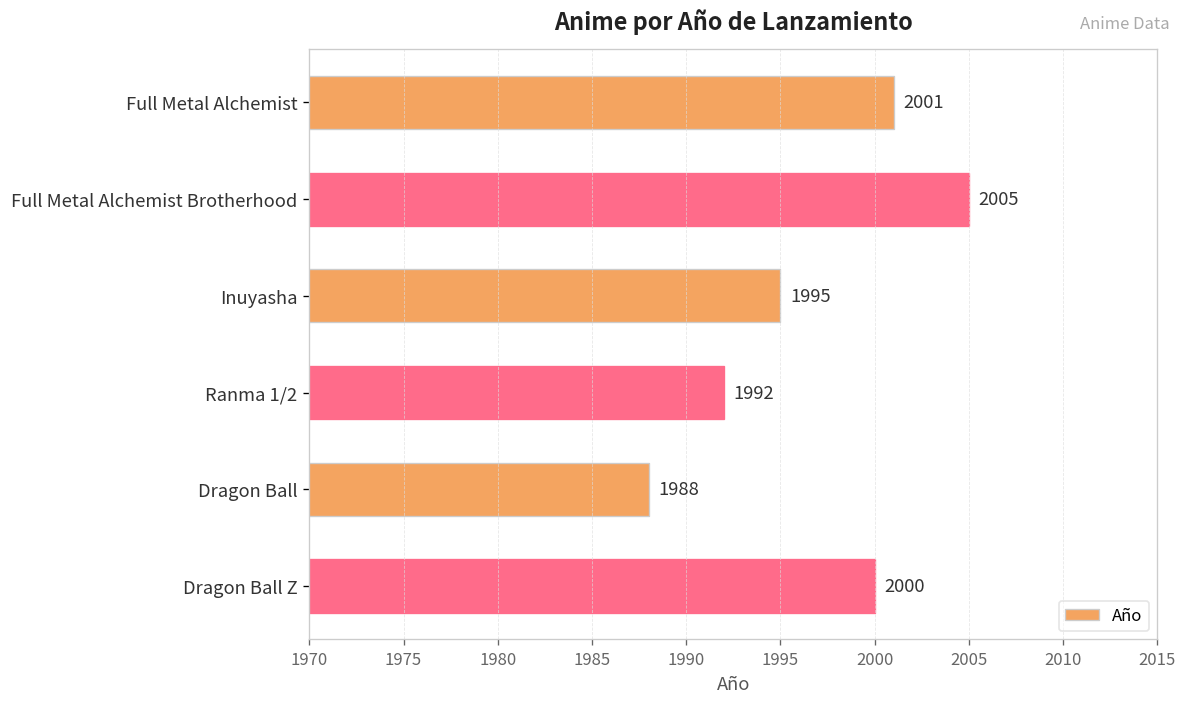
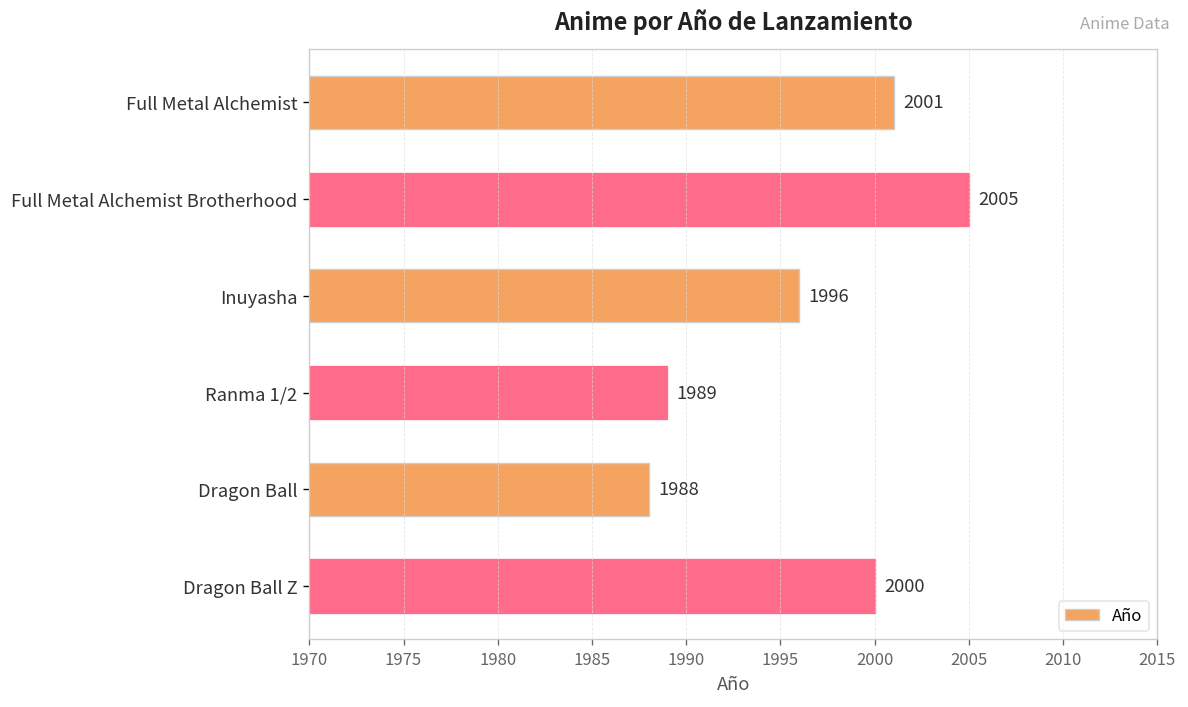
  {
    "Full Metal Alchemist": 2001,
    "Full Metal Alchemist Brotherhood": 2005,
-   "Inuyasha": 1995,
-   "Ranma 1/2": 1992,
+   "Inuyasha": 1996,
+   "Ranma 1/2": 1989,
    "Dragon Ball": 1988,
    "Dragon Ball Z": 2000
  }
